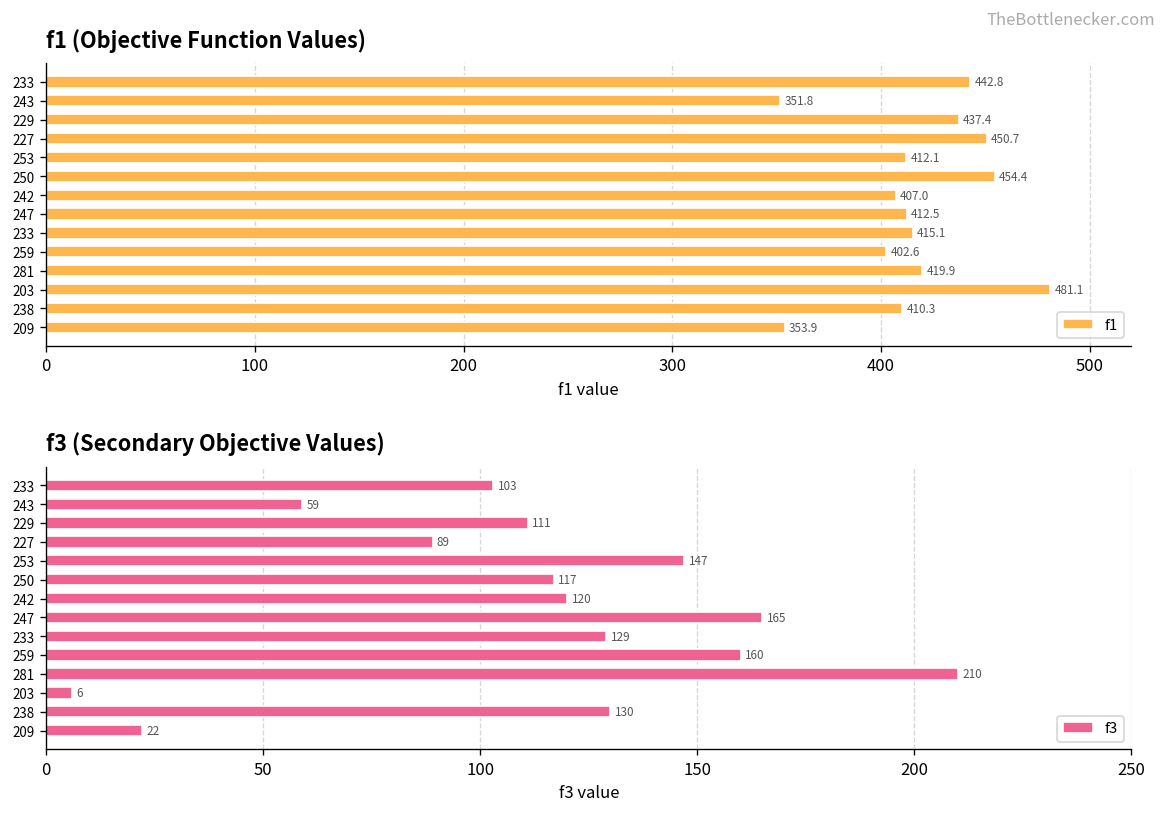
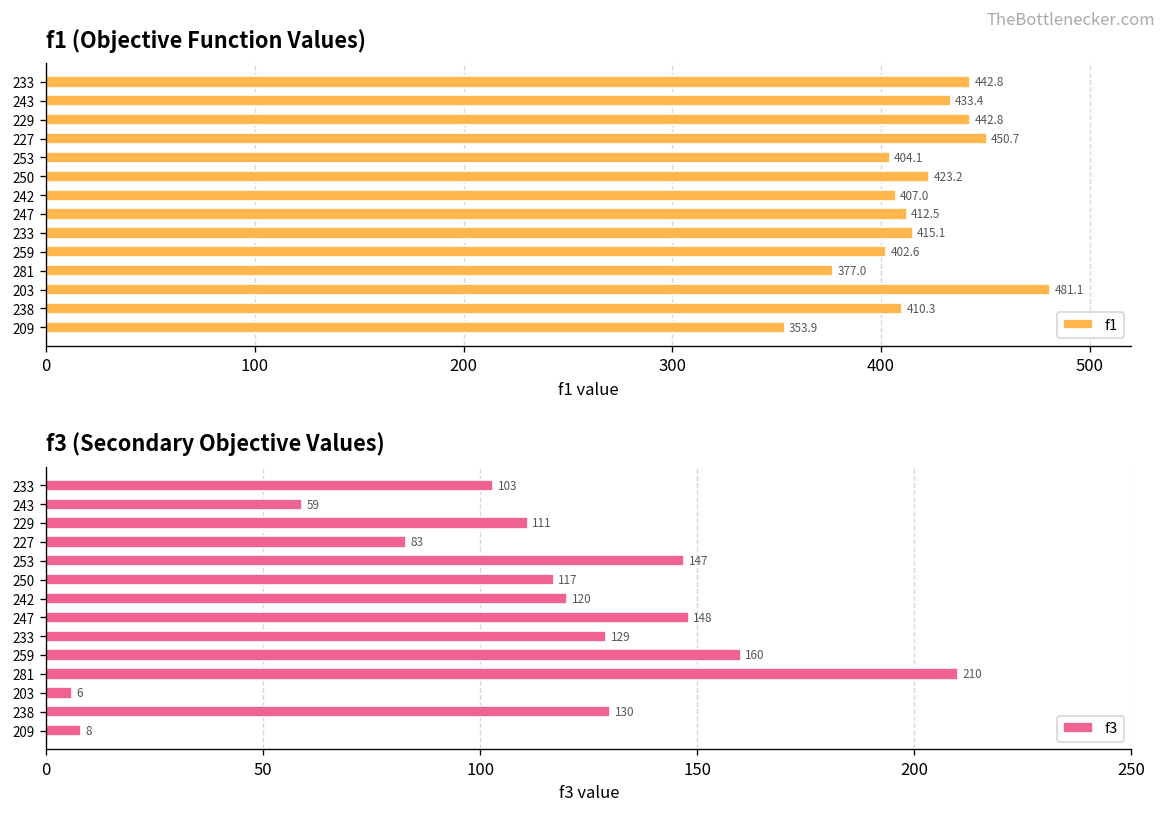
  {
    "f1 (Objective Function Values)": {
-     "243": 351.8,
-     "229": 437.4,
+     "243": 433.4,
+     "229": 442.8,
      "227": 450.7,
-     "253": 412.1,
-     "250": 454.4,
+     "253": 404.1,
+     "250": 423.2,
      "242": 407.0,
      "247": 412.5,
      "259": 402.6,
-     "281": 419.9,
+     "281": 377.0,
      "203": 481.1,
      "238": 410.3,
      "209": 353.9
    },
    "f3 (Secondary Objective Values)": {
      "243": 59,
      "229": 111,
-     "227": 89,
+     "227": 83,
      "253": 147,
      "250": 117,
      "242": 120,
-     "247": 165,
+     "247": 148,
      "259": 160,
      "281": 210,
      "203": 6,
      "238": 130,
-     "209": 22
+     "209": 8
    }
  }
